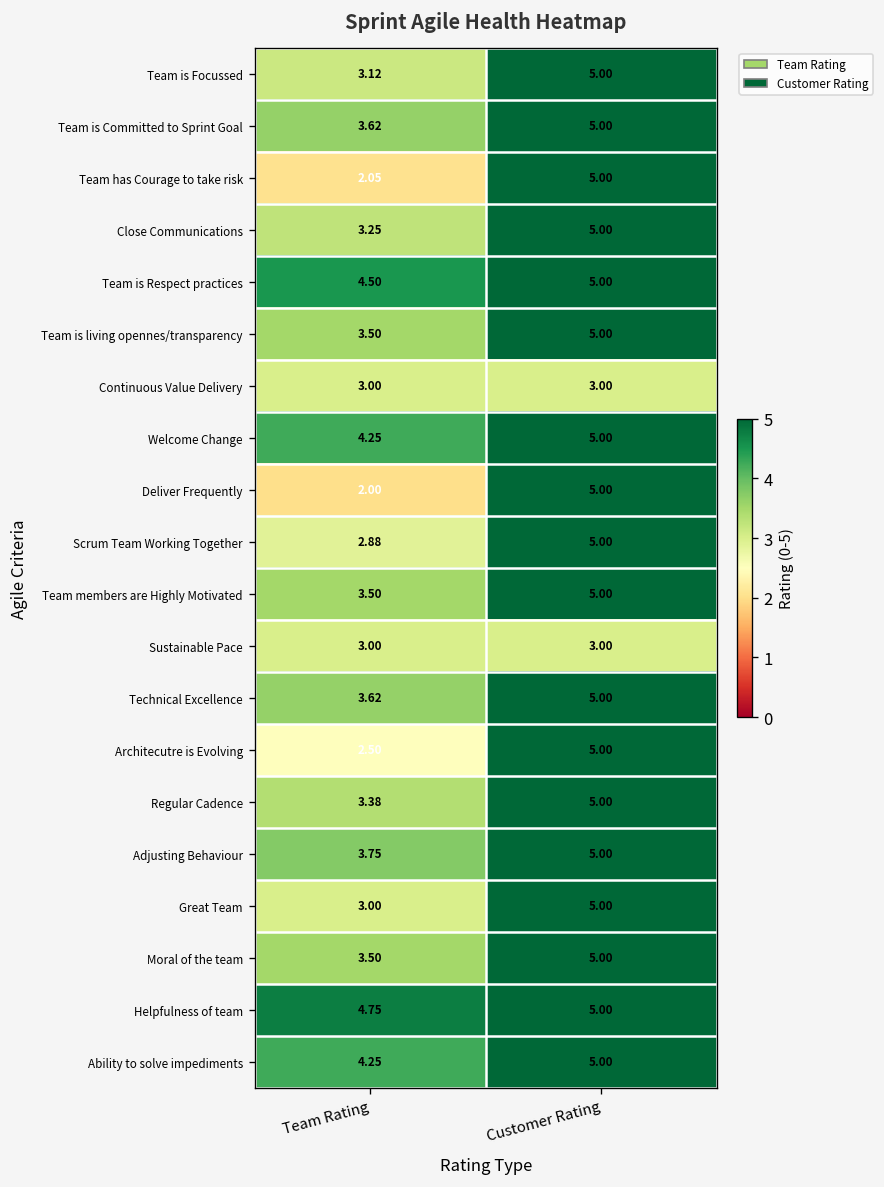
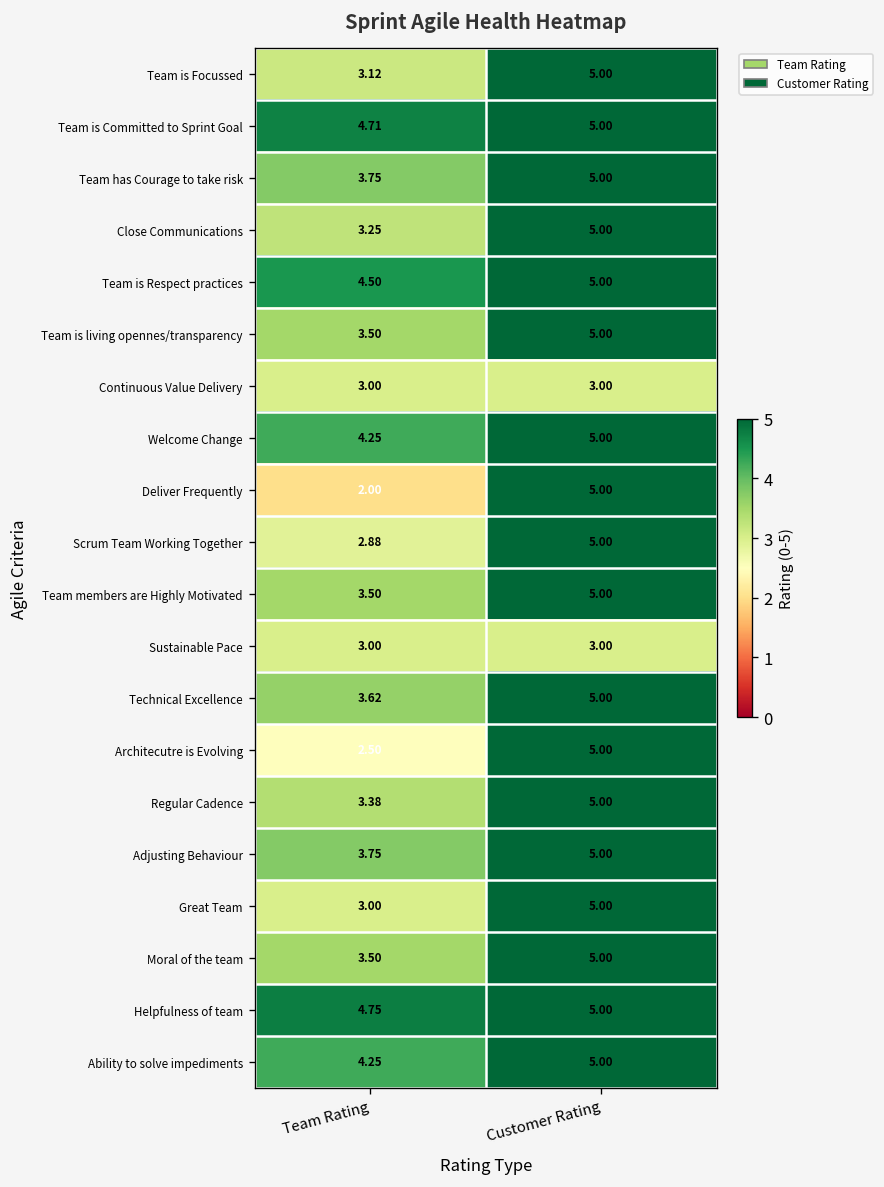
  {
    "Team is Focussed": {
      "Team Rating": 3.12,
      "Customer Rating": 5.00
    },
    "Team is Committed to Sprint Goal": {
-     "Team Rating": 3.62,
+     "Team Rating": 4.71,
      "Customer Rating": 5.00
    },
    "Team has Courage to take risk": {
-     "Team Rating": 2.05,
+     "Team Rating": 3.75,
      "Customer Rating": 5.00
    },
    "Close Communications": {
      "Team Rating": 3.25,
      "Customer Rating": 5.00
    },
    "Team is Respect practices": {
      "Team Rating": 4.50,
      "Customer Rating": 5.00
    },
    "Team is living opennes/transparency": {
      "Team Rating": 3.50,
      "Customer Rating": 5.00
    },
    "Continuous Value Delivery": {
      "Team Rating": 3.00,
      "Customer Rating": 3.00
    },
    "Welcome Change": {
      "Team Rating": 4.25,
      "Customer Rating": 5.00
    },
    "Deliver Frequently": {
      "Team Rating": 2.00,
      "Customer Rating": 5.00
    },
    "Scrum Team Working Together": {
      "Team Rating": 2.88,
      "Customer Rating": 5.00
    },
    "Team members are Highly Motivated": {
      "Team Rating": 3.50,
      "Customer Rating": 5.00
    },
    "Sustainable Pace": {
      "Team Rating": 3.00,
      "Customer Rating": 3.00
    },
    "Technical Excellence": {
      "Team Rating": 3.62,
      "Customer Rating": 5.00
    },
    "Architecutre is Evolving": {
      "Team Rating": 2.50,
      "Customer Rating": 5.00
    },
    "Regular Cadence": {
      "Team Rating": 3.38,
      "Customer Rating": 5.00
    },
    "Adjusting Behaviour": {
      "Team Rating": 3.75,
      "Customer Rating": 5.00
    },
    "Great Team": {
      "Team Rating": 3.00,
      "Customer Rating": 5.00
    },
    "Moral of the team": {
      "Team Rating": 3.50,
      "Customer Rating": 5.00
    },
    "Helpfulness of team": {
      "Team Rating": 4.75,
      "Customer Rating": 5.00
    },
    "Ability to solve impediments": {
      "Team Rating": 4.25,
      "Customer Rating": 5.00
    }
  }
